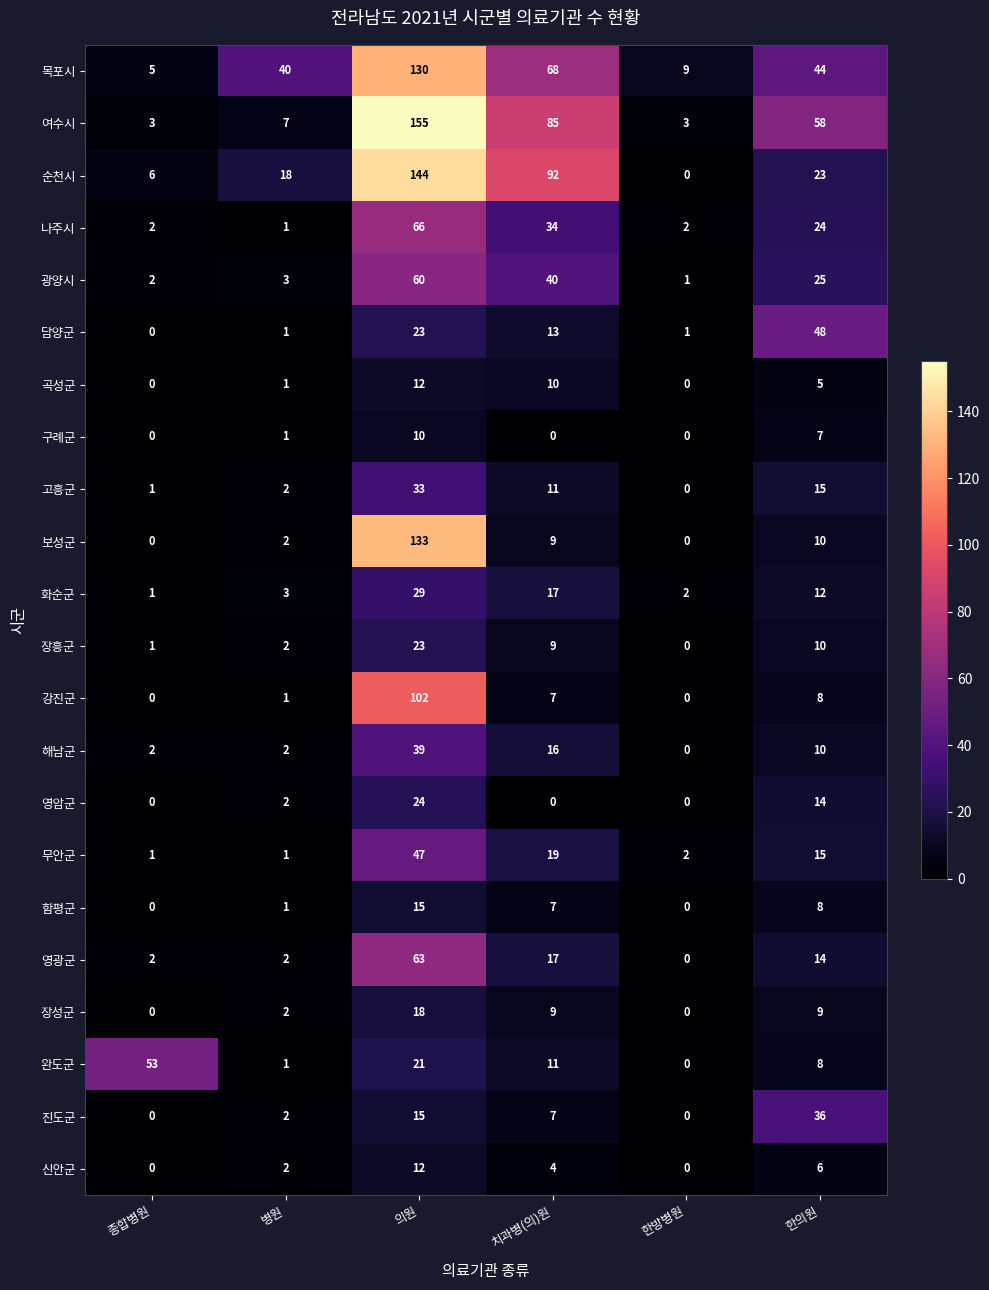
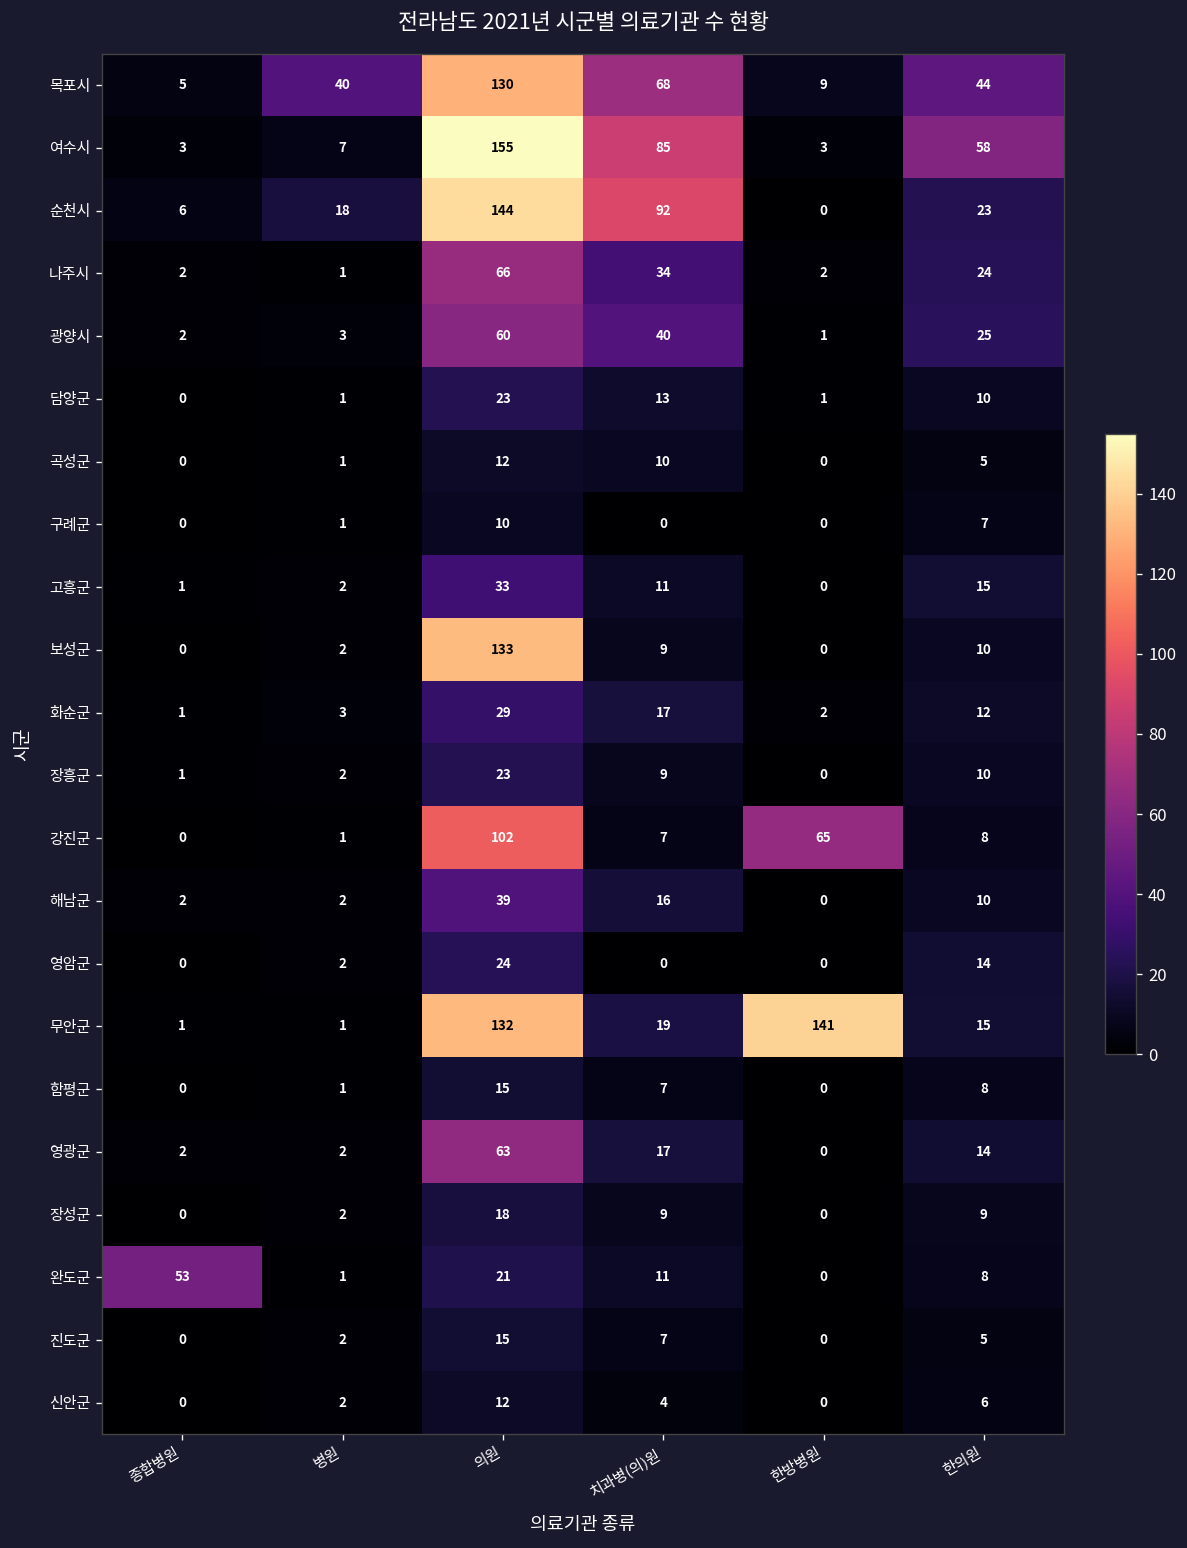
  {
    "목포시": {
      "종합병원": 5,
      "병원": 40,
      "의원": 130,
      "치과병(의)원": 68,
      "한방병원": 9,
      "한의원": 44
    },
    "여수시": {
      "종합병원": 3,
      "병원": 7,
      "의원": 155,
      "치과병(의)원": 85,
      "한방병원": 3,
      "한의원": 58
    },
    "순천시": {
      "종합병원": 6,
      "병원": 18,
      "의원": 144,
      "치과병(의)원": 92,
      "한방병원": 0,
      "한의원": 23
    },
    "나주시": {
      "종합병원": 2,
      "병원": 1,
      "의원": 66,
      "치과병(의)원": 34,
      "한방병원": 2,
      "한의원": 24
    },
    "광양시": {
      "종합병원": 2,
      "병원": 3,
      "의원": 60,
      "치과병(의)원": 40,
      "한방병원": 1,
      "한의원": 25
    },
    "담양군": {
      "종합병원": 0,
      "병원": 1,
      "의원": 23,
      "치과병(의)원": 13,
      "한방병원": 1,
-     "한의원": 48
+     "한의원": 10
    },
    "곡성군": {
      "종합병원": 0,
      "병원": 1,
      "의원": 12,
      "치과병(의)원": 10,
      "한방병원": 0,
      "한의원": 5
    },
    "구례군": {
      "종합병원": 0,
      "병원": 1,
      "의원": 10,
      "치과병(의)원": 0,
      "한방병원": 0,
      "한의원": 7
    },
    "고흥군": {
      "종합병원": 1,
      "병원": 2,
      "의원": 33,
      "치과병(의)원": 11,
      "한방병원": 0,
      "한의원": 15
    },
    "보성군": {
      "종합병원": 0,
      "병원": 2,
      "의원": 133,
      "치과병(의)원": 9,
      "한방병원": 0,
      "한의원": 10
    },
    "화순군": {
      "종합병원": 1,
      "병원": 3,
      "의원": 29,
      "치과병(의)원": 17,
      "한방병원": 2,
      "한의원": 12
    },
    "장흥군": {
      "종합병원": 1,
      "병원": 2,
      "의원": 23,
      "치과병(의)원": 9,
      "한방병원": 0,
      "한의원": 10
    },
    "강진군": {
      "종합병원": 0,
      "병원": 1,
      "의원": 102,
      "치과병(의)원": 7,
-     "한방병원": 0,
+     "한방병원": 65,
      "한의원": 8
    },
    "해남군": {
      "종합병원": 2,
      "병원": 2,
      "의원": 39,
      "치과병(의)원": 16,
      "한방병원": 0,
      "한의원": 10
    },
    "영암군": {
      "종합병원": 0,
      "병원": 2,
      "의원": 24,
      "치과병(의)원": 0,
      "한방병원": 0,
      "한의원": 14
    },
    "무안군": {
      "종합병원": 1,
      "병원": 1,
-     "의원": 47,
+     "의원": 132,
      "치과병(의)원": 19,
-     "한방병원": 2,
+     "한방병원": 141,
      "한의원": 15
    },
    "함평군": {
      "종합병원": 0,
      "병원": 1,
      "의원": 15,
      "치과병(의)원": 7,
      "한방병원": 0,
      "한의원": 8
    },
    "영광군": {
      "종합병원": 2,
      "병원": 2,
      "의원": 63,
      "치과병(의)원": 17,
      "한방병원": 0,
      "한의원": 14
    },
    "장성군": {
      "종합병원": 0,
      "병원": 2,
      "의원": 18,
      "치과병(의)원": 9,
      "한방병원": 0,
      "한의원": 9
    },
    "완도군": {
      "종합병원": 53,
      "병원": 1,
      "의원": 21,
      "치과병(의)원": 11,
      "한방병원": 0,
      "한의원": 8
    },
    "진도군": {
      "종합병원": 0,
      "병원": 2,
      "의원": 15,
      "치과병(의)원": 7,
      "한방병원": 0,
-     "한의원": 36
+     "한의원": 5
    },
    "신안군": {
      "종합병원": 0,
      "병원": 2,
      "의원": 12,
      "치과병(의)원": 4,
      "한방병원": 0,
      "한의원": 6
    }
  }
